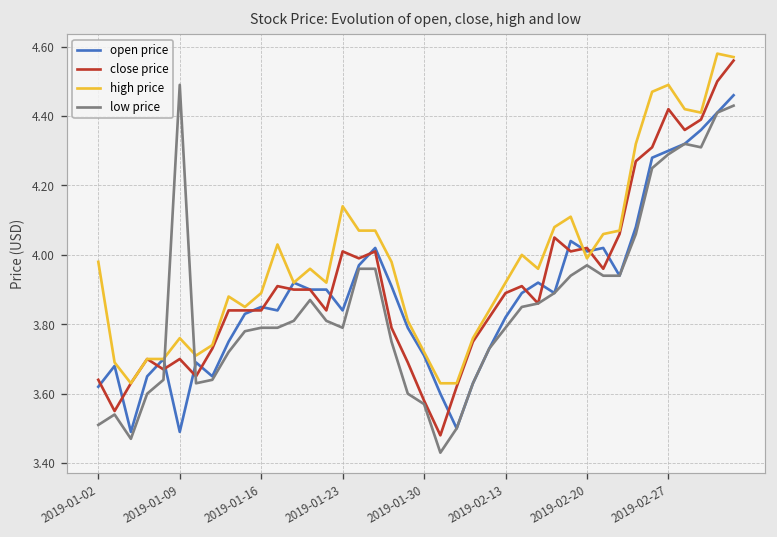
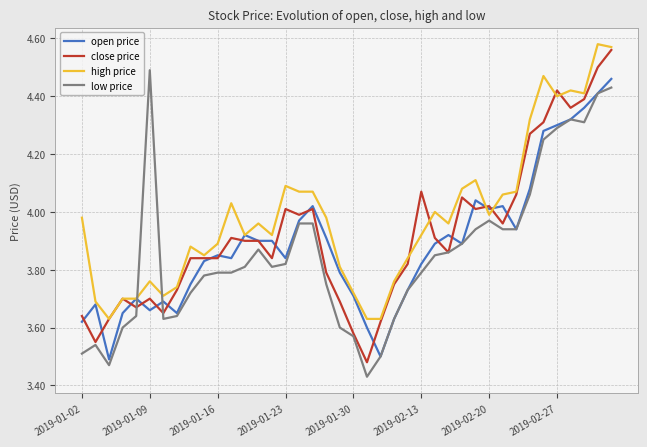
  {
    "open price": {
      "2019-01-02": 3.62,
-     "2019-01-09": 3.49,
+     "2019-01-09": 3.66,
      "2019-01-16": 3.85,
      "2019-01-23": 3.84,
      "2019-01-30": 3.71,
      "2019-02-13": 3.82,
      "2019-02-20": 4.01,
      "2019-02-27": 4.30
    },
    "close price": {
      "2019-01-02": 3.64,
      "2019-01-09": 3.70,
      "2019-01-16": 3.84,
      "2019-01-23": 4.01,
      "2019-01-30": 3.58,
-     "2019-02-13": 3.89,
+     "2019-02-13": 4.07,
      "2019-02-20": 4.02,
      "2019-02-27": 4.42
    },
    "high price": {
      "2019-01-02": 3.98,
      "2019-01-09": 3.76,
      "2019-01-16": 3.89,
-     "2019-01-23": 4.14,
+     "2019-01-23": 4.09,
      "2019-01-30": 3.72,
      "2019-02-13": 3.92,
      "2019-02-20": 3.99,
-     "2019-02-27": 4.49
+     "2019-02-27": 4.40
    },
    "low price": {
      "2019-01-02": 3.51,
      "2019-01-09": 4.49,
      "2019-01-16": 3.79,
-     "2019-01-23": 3.79,
+     "2019-01-23": 3.82,
      "2019-01-30": 3.57,
      "2019-02-13": 3.79,
      "2019-02-20": 3.97,
      "2019-02-27": 4.29
    }
  }
